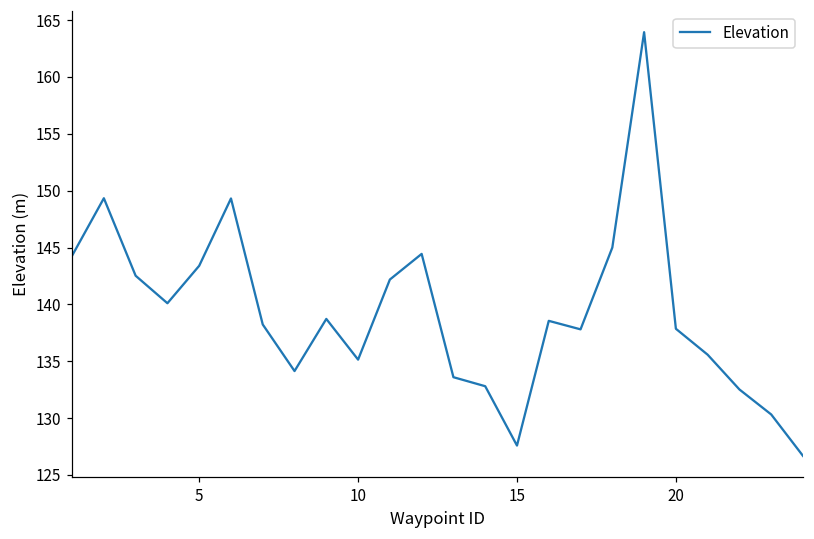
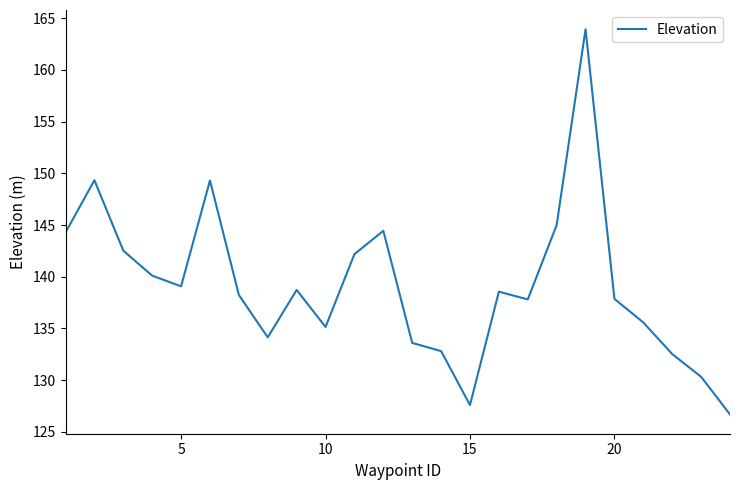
  {
-   "5": 143.4,
+   "5": 139.1,
    "10": 135.1,
    "15": 127.6,
    "20": 137.9
  }
